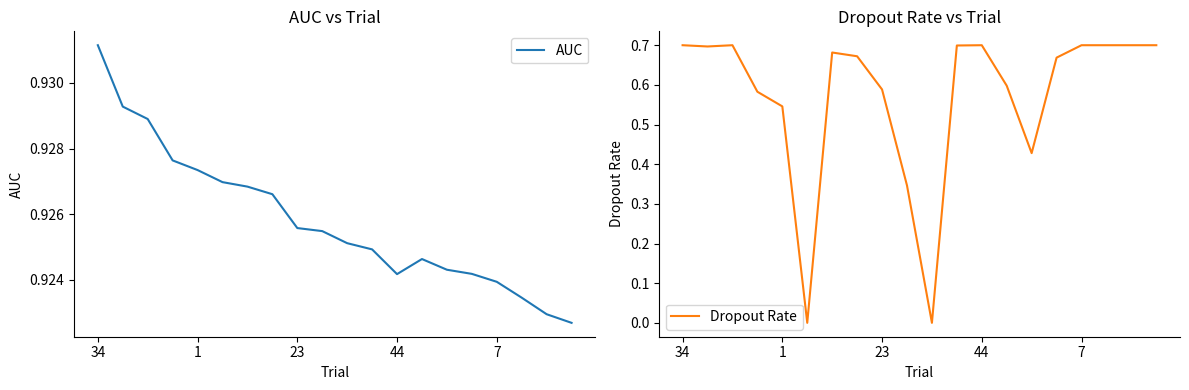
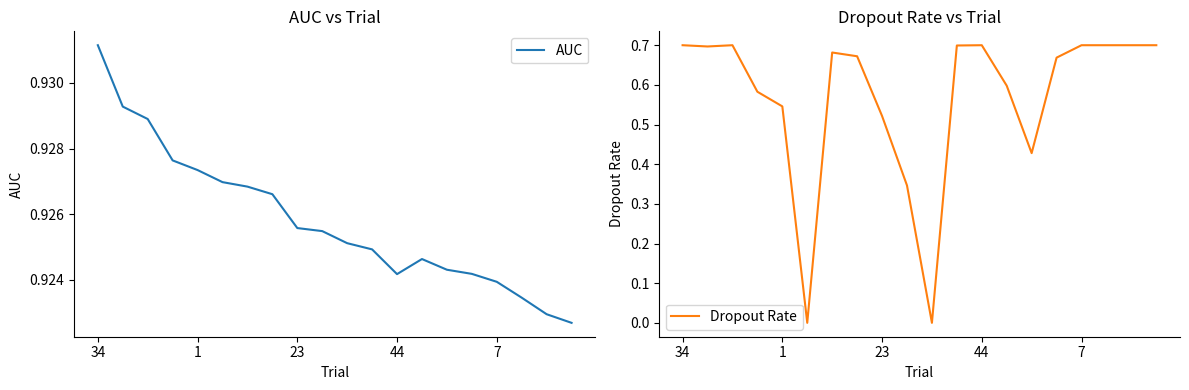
  {
    "AUC vs Trial": {
      "34": 0.9311,
      "23": 0.9256,
      "44": 0.9242
    },
    "Dropout Rate vs Trial": {
      "34": 0.70,
-     "23": 0.59,
+     "23": 0.52,
      "44": 0.70
    }
  }
